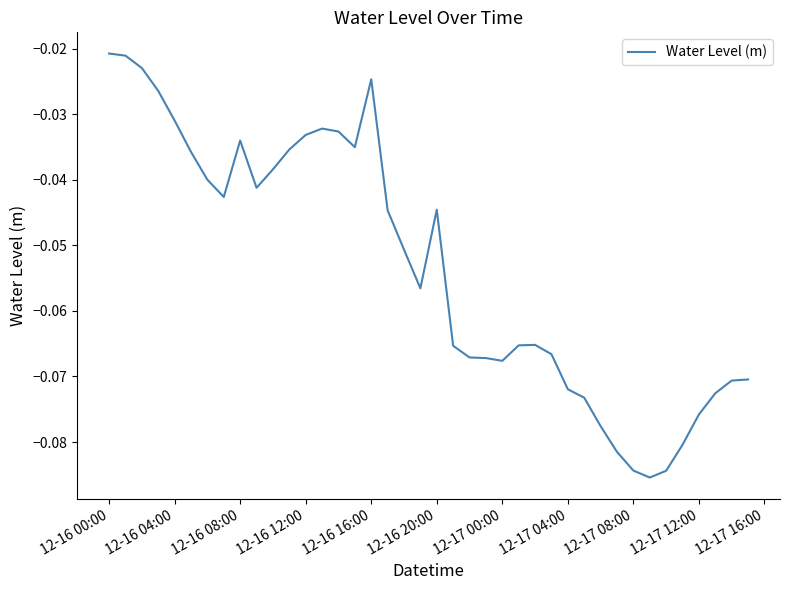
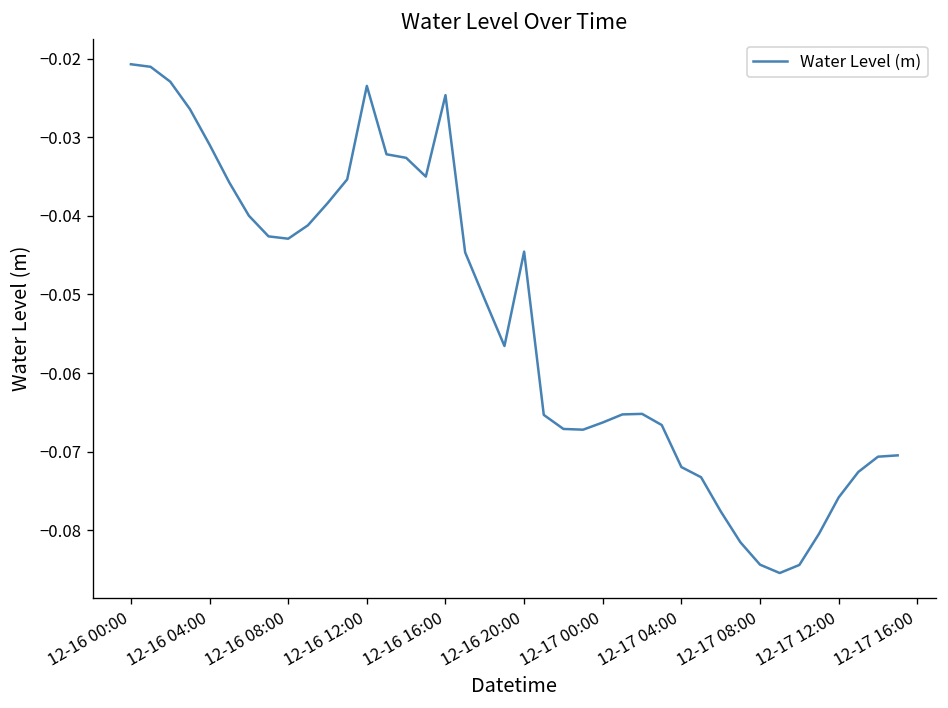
  {
    "12-16 00:00": -0.021,
    "12-16 04:00": -0.031,
-   "12-16 08:00": -0.034,
-   "12-16 12:00": -0.033,
+   "12-16 08:00": -0.043,
+   "12-16 12:00": -0.023,
    "12-16 16:00": -0.025,
    "12-16 20:00": -0.045,
-   "12-17 00:00": -0.068,
+   "12-17 00:00": -0.066,
    "12-17 04:00": -0.072,
    "12-17 08:00": -0.084,
    "12-17 12:00": -0.076
  }
